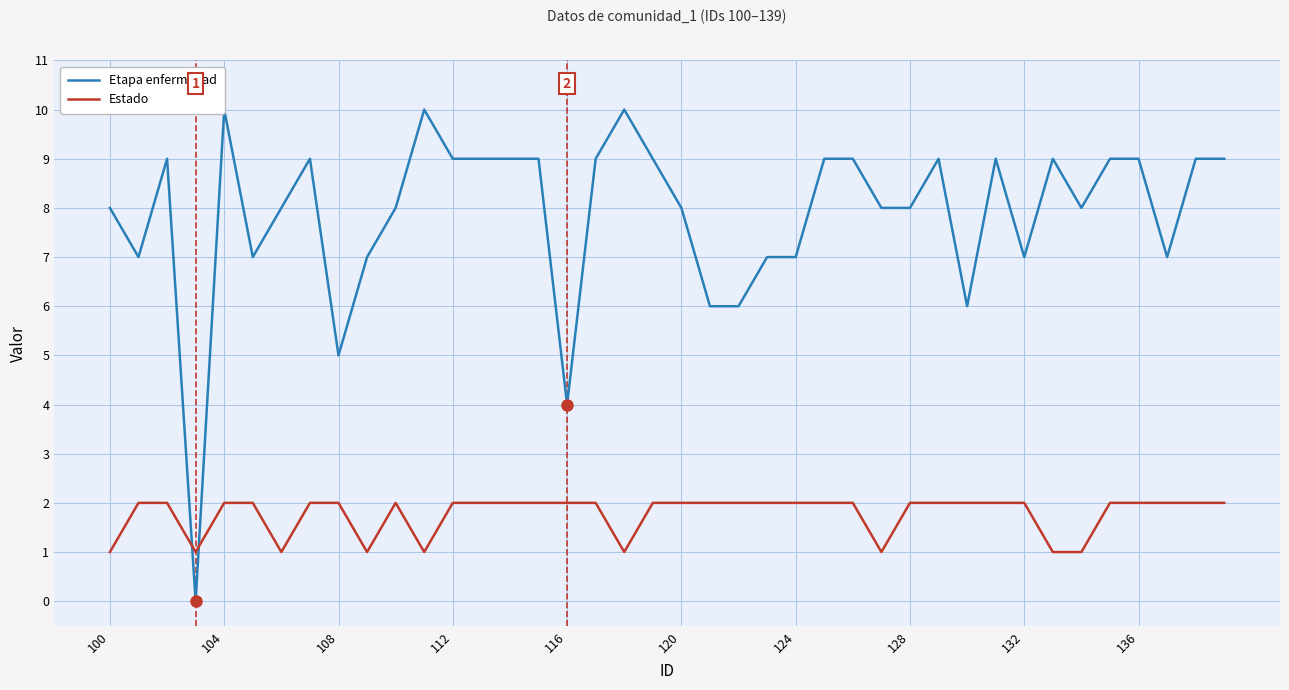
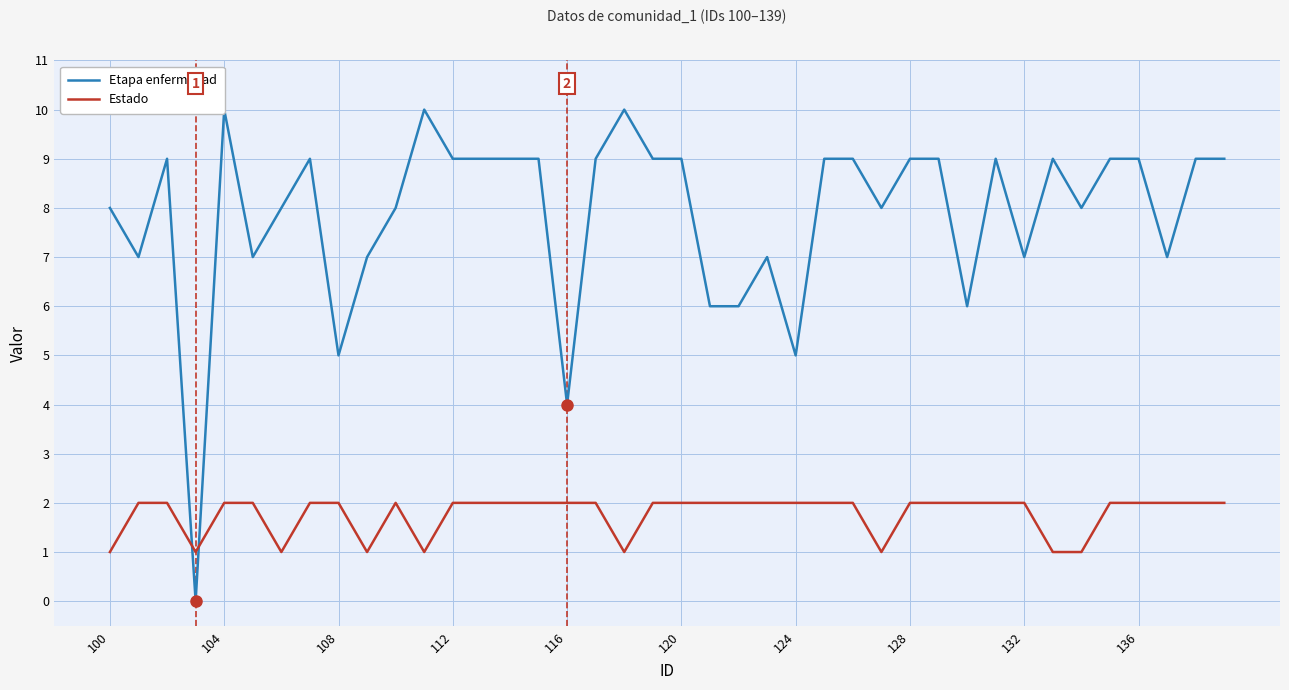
  {
    "Etapa enfermedad": {
      "100": 8,
      "108": 5,
      "112": 9,
-     "120": 8,
-     "124": 7,
-     "128": 8,
+     "120": 9,
+     "124": 5,
+     "128": 9,
      "132": 7,
      "136": 9
    }
  }
